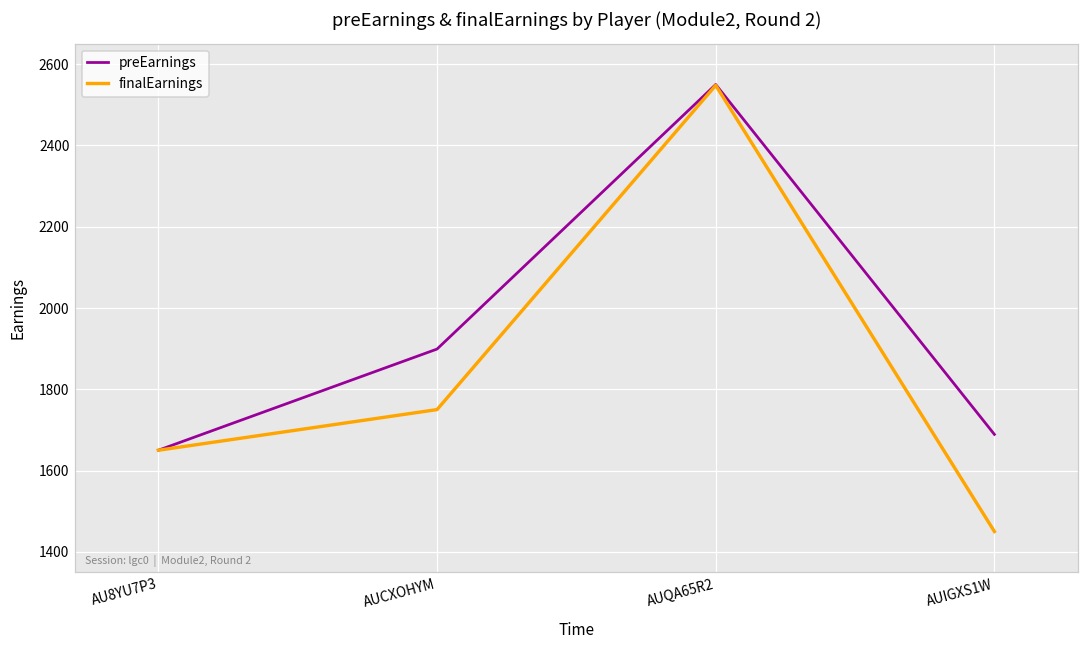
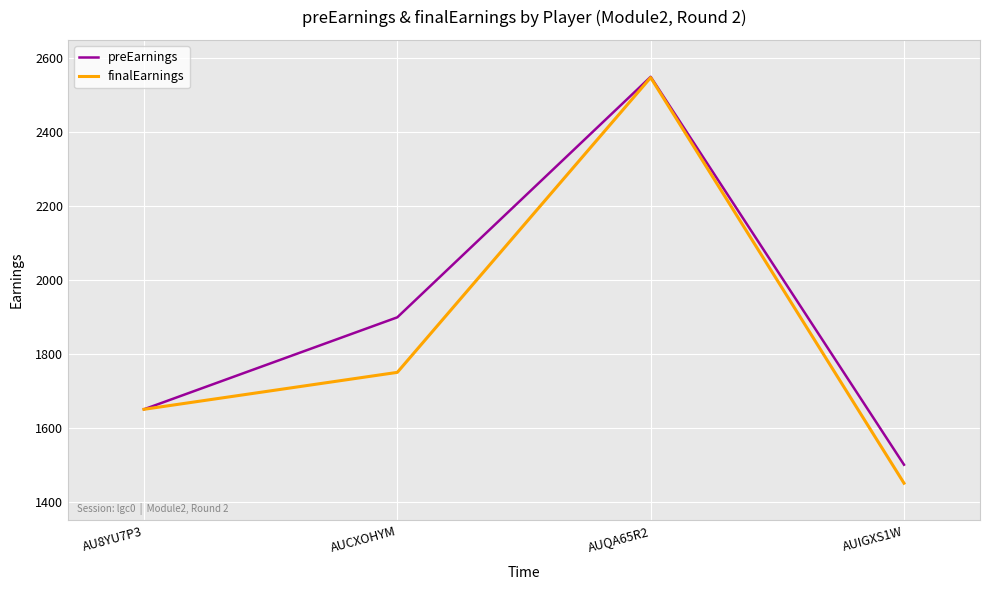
  {
    "preEarnings": {
      "AUCXOHYM": 1900,
-     "AUIGXS1W": 1690
+     "AUIGXS1W": 1500
    },
    "finalEarnings": {
      "AUCXOHYM": 1750,
      "AUIGXS1W": 1450
    }
  }
